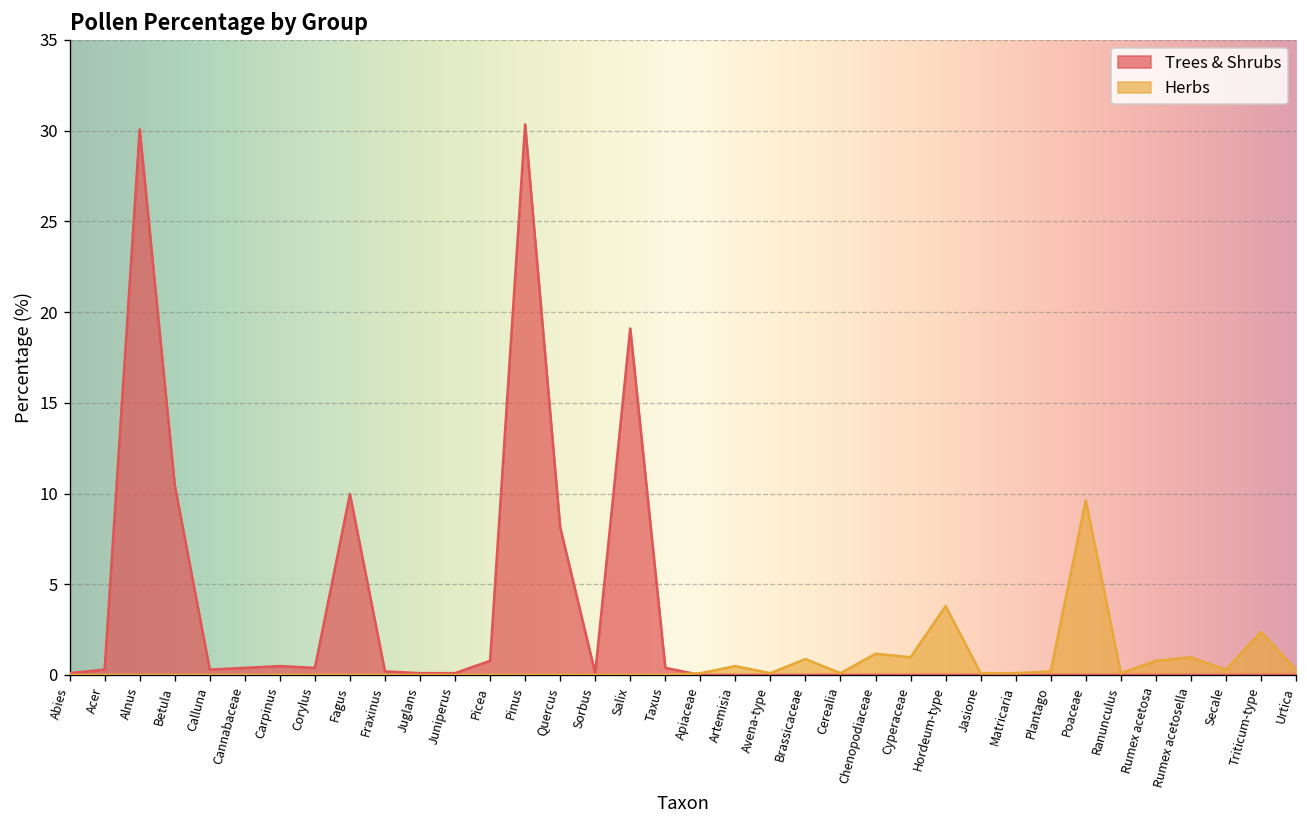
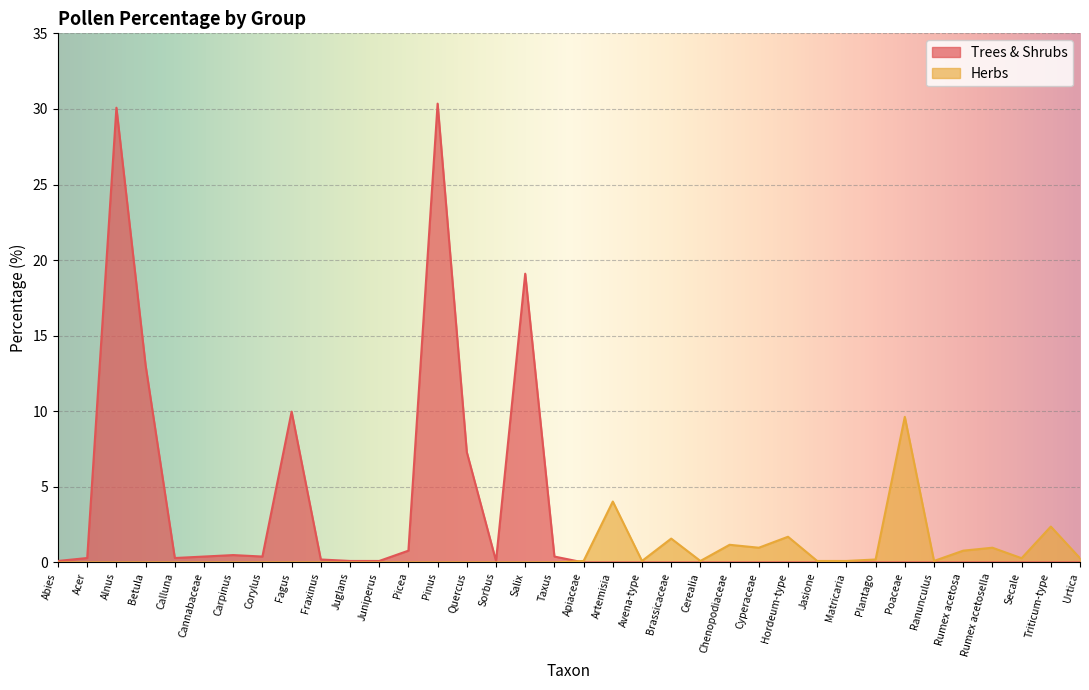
  {
    "Trees & Shrubs": {
      "Acer": 0.3,
      "Alnus": 30.1,
-     "Betula": 10.5,
+     "Betula": 13.0,
      "Calluna": 0.3,
      "Cannabaceae": 0.4,
      "Carpinus": 0.5,
      "Corylus": 0.4,
      "Fagus": 10.0,
      "Fraxinus": 0.2,
      "Picea": 0.8,
      "Pinus": 30.4,
-     "Quercus": 8.1,
+     "Quercus": 7.3,
      "Salix": 19.1,
      "Taxus": 0.4,
      "Artemisia": 0.0,
      "Brassicaceae": 0.0,
      "Chenopodiaceae": 0.0,
      "Cyperaceae": 0.0,
      "Hordeum-type": 0.0,
      "Plantago": 0.0,
      "Poaceae": 0.0,
      "Rumex acetosa": 0.0,
      "Rumex acetosella": 0.0,
      "Secale": 0.0,
      "Triticum-type": 0.0,
      "Urtica": 0.0
    },
    "Herbs": {
      "Acer": 0.0,
      "Alnus": 0.0,
      "Betula": 0.0,
      "Calluna": 0.0,
      "Cannabaceae": 0.0,
      "Carpinus": 0.0,
      "Corylus": 0.0,
      "Fagus": 0.0,
      "Fraxinus": 0.0,
      "Picea": 0.0,
      "Pinus": 0.0,
      "Quercus": 0.0,
      "Salix": 0.0,
      "Taxus": 0.0,
-     "Artemisia": 0.5,
-     "Brassicaceae": 0.9,
+     "Artemisia": 4.0,
+     "Brassicaceae": 1.6,
      "Chenopodiaceae": 1.2,
      "Cyperaceae": 1.0,
-     "Hordeum-type": 3.8,
+     "Hordeum-type": 1.7,
      "Plantago": 0.2,
      "Poaceae": 9.6,
      "Rumex acetosa": 0.8,
      "Rumex acetosella": 1.0,
      "Secale": 0.3,
      "Triticum-type": 2.4,
      "Urtica": 0.3
    }
  }
